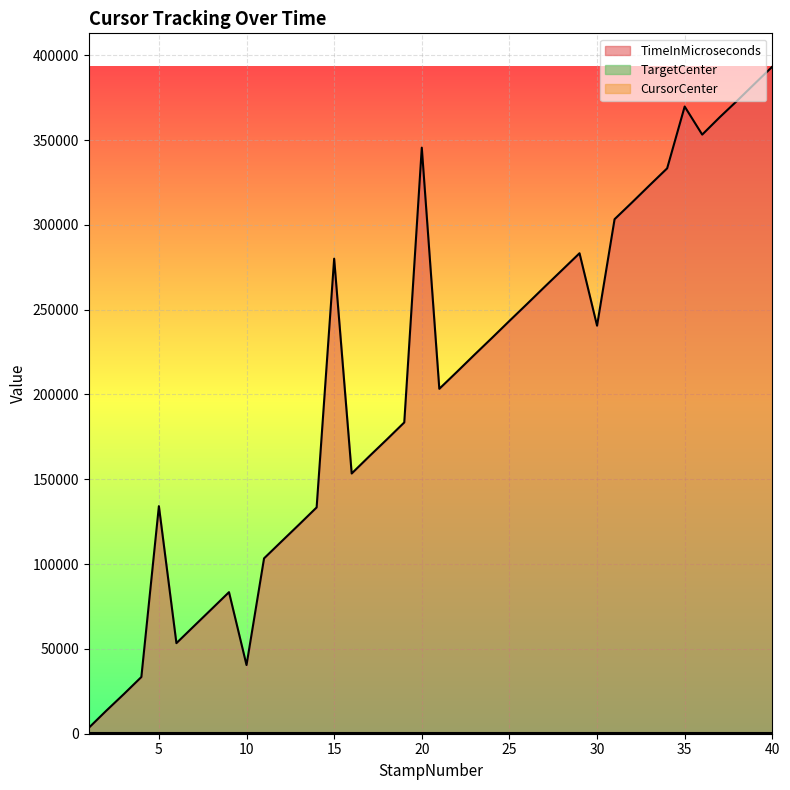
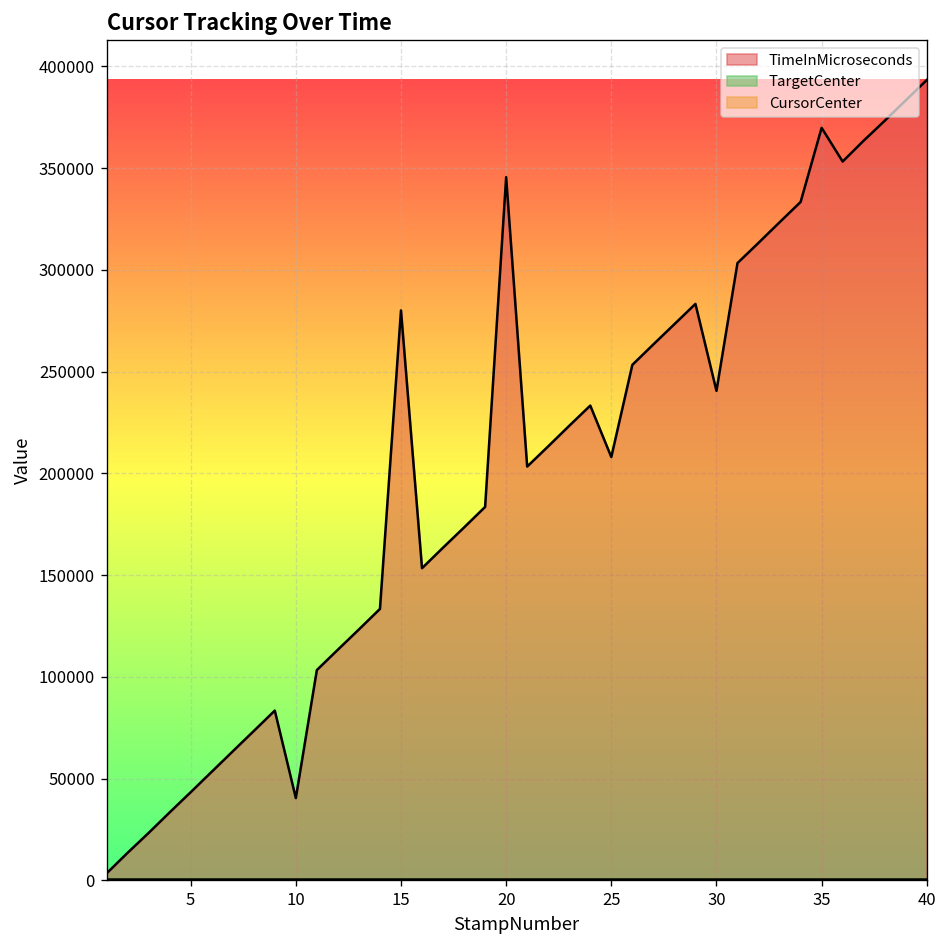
  {
    "TimeInMicroseconds": {
-     "5": 134000,
+     "5": 43000,
      "10": 40000,
      "15": 280000,
      "20": 345000,
-     "25": 243000,
+     "25": 208000,
      "30": 241000,
      "35": 370000,
      "40": 393000
    }
  }
